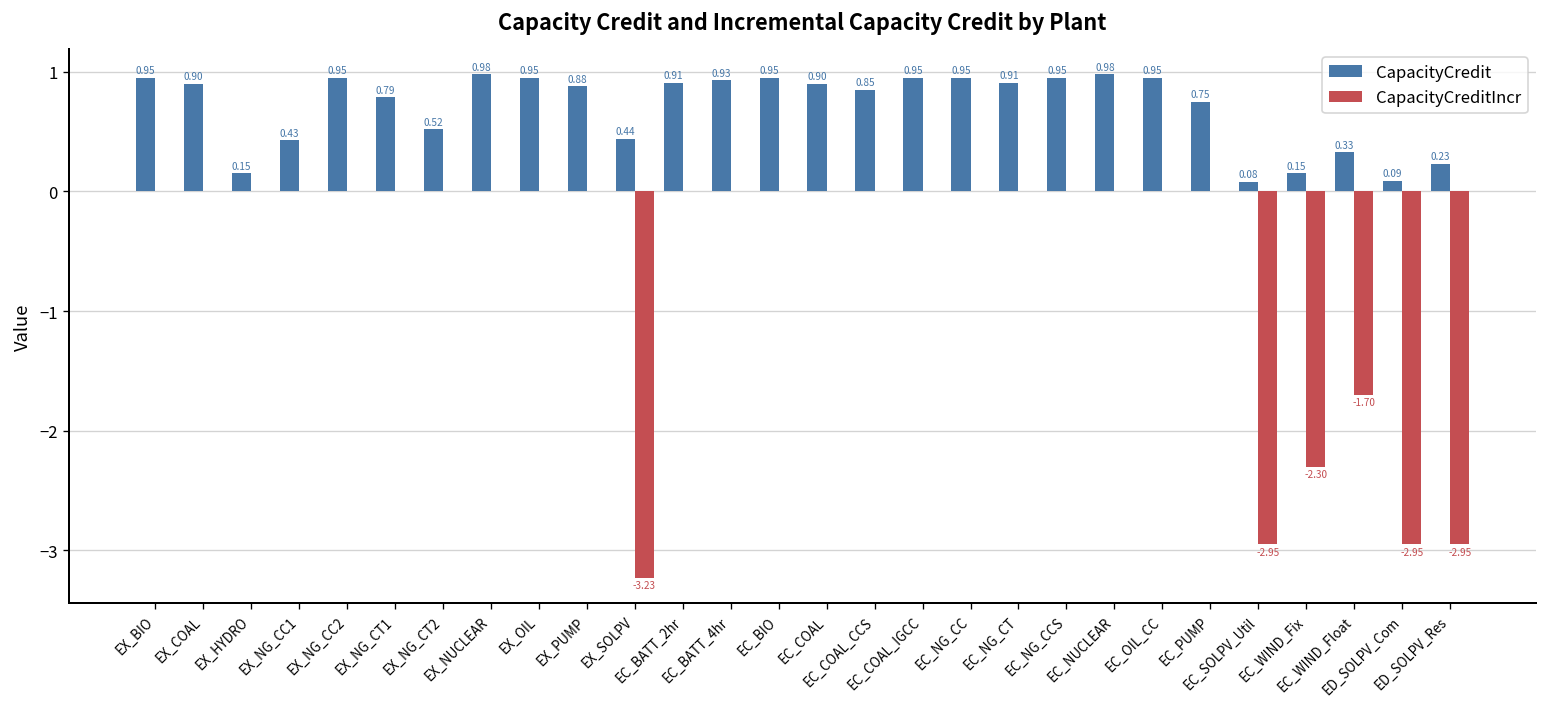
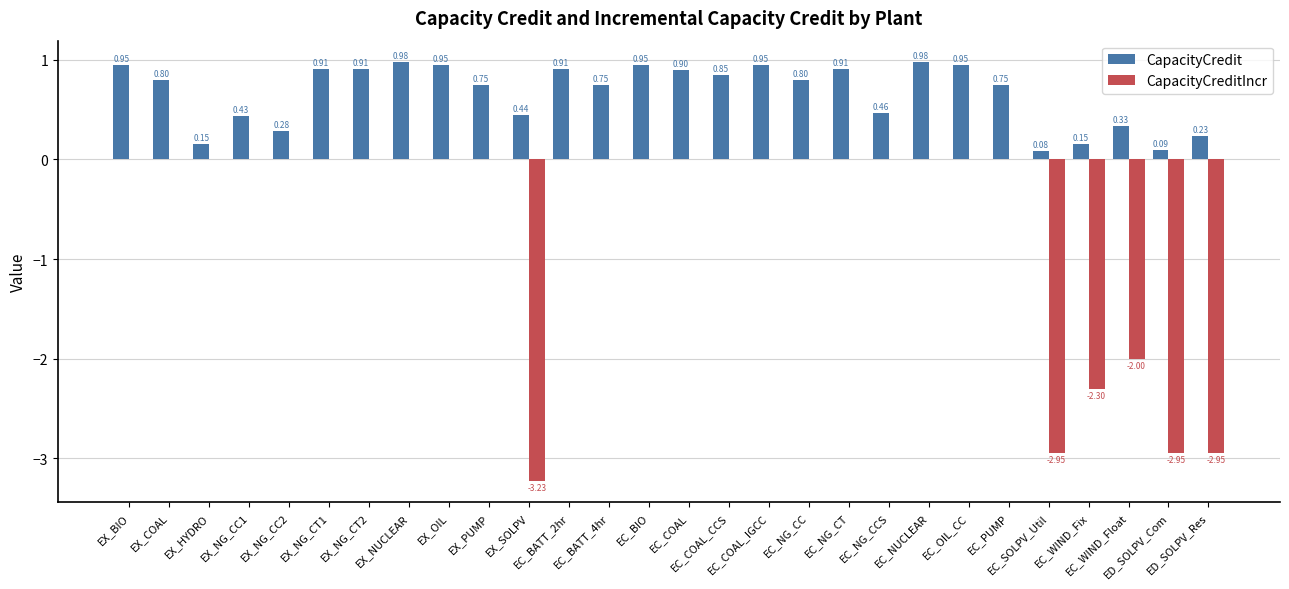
  {
    "CapacityCredit": {
      "EX_BIO": 0.95,
-     "EX_COAL": 0.90,
+     "EX_COAL": 0.80,
      "EX_HYDRO": 0.15,
      "EX_NG_CC1": 0.43,
-     "EX_NG_CC2": 0.95,
-     "EX_NG_CT1": 0.79,
-     "EX_NG_CT2": 0.52,
+     "EX_NG_CC2": 0.28,
+     "EX_NG_CT1": 0.91,
+     "EX_NG_CT2": 0.91,
      "EX_NUCLEAR": 0.98,
      "EX_OIL": 0.95,
-     "EX_PUMP": 0.88,
+     "EX_PUMP": 0.75,
      "EX_SOLPV": 0.44,
      "EC_BATT_2hr": 0.91,
-     "EC_BATT_4hr": 0.93,
+     "EC_BATT_4hr": 0.75,
      "EC_BIO": 0.95,
      "EC_COAL": 0.90,
      "EC_COAL_CCS": 0.85,
      "EC_COAL_IGCC": 0.95,
-     "EC_NG_CC": 0.95,
+     "EC_NG_CC": 0.80,
      "EC_NG_CT": 0.91,
-     "EC_NG_CCS": 0.95,
+     "EC_NG_CCS": 0.46,
      "EC_NUCLEAR": 0.98,
      "EC_OIL_CC": 0.95,
      "EC_PUMP": 0.75,
      "EC_SOLPV_Util": 0.08,
      "EC_WIND_Fix": 0.15,
      "EC_WIND_Float": 0.33,
      "ED_SOLPV_Com": 0.09,
      "ED_SOLPV_Res": 0.23
    },
    "CapacityCreditIncr": {
      "EX_SOLPV": -3.23,
      "EC_SOLPV_Util": -2.95,
      "EC_WIND_Fix": -2.30,
-     "EC_WIND_Float": -1.70,
+     "EC_WIND_Float": -2.00,
      "ED_SOLPV_Com": -2.95,
      "ED_SOLPV_Res": -2.95
    }
  }
